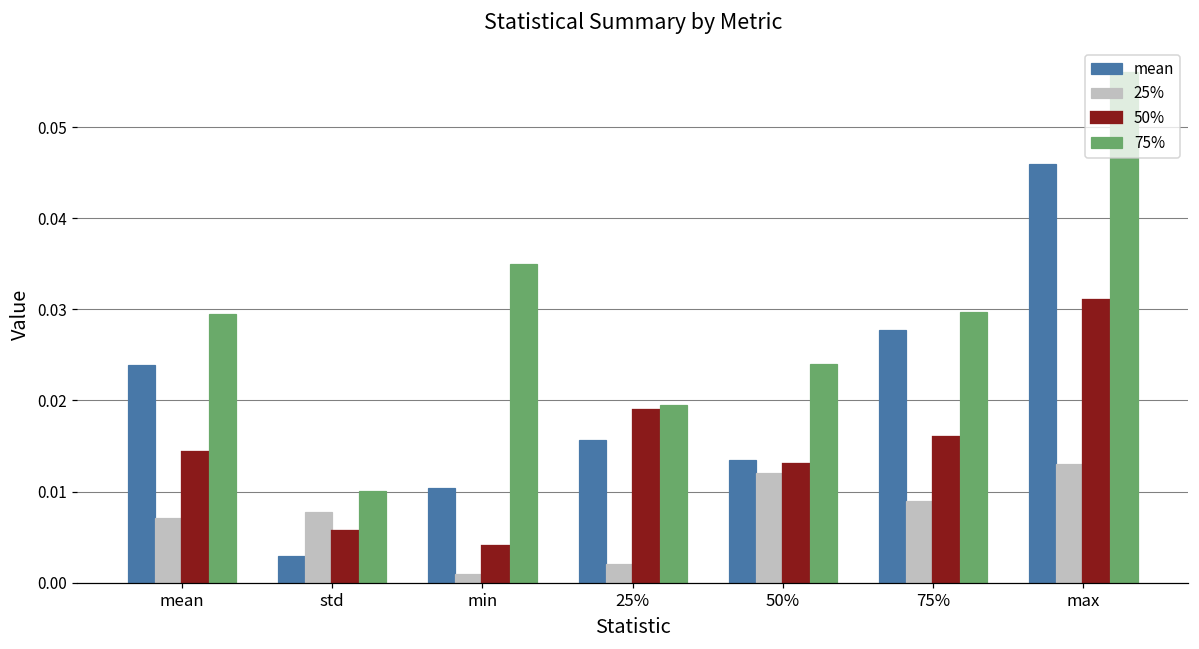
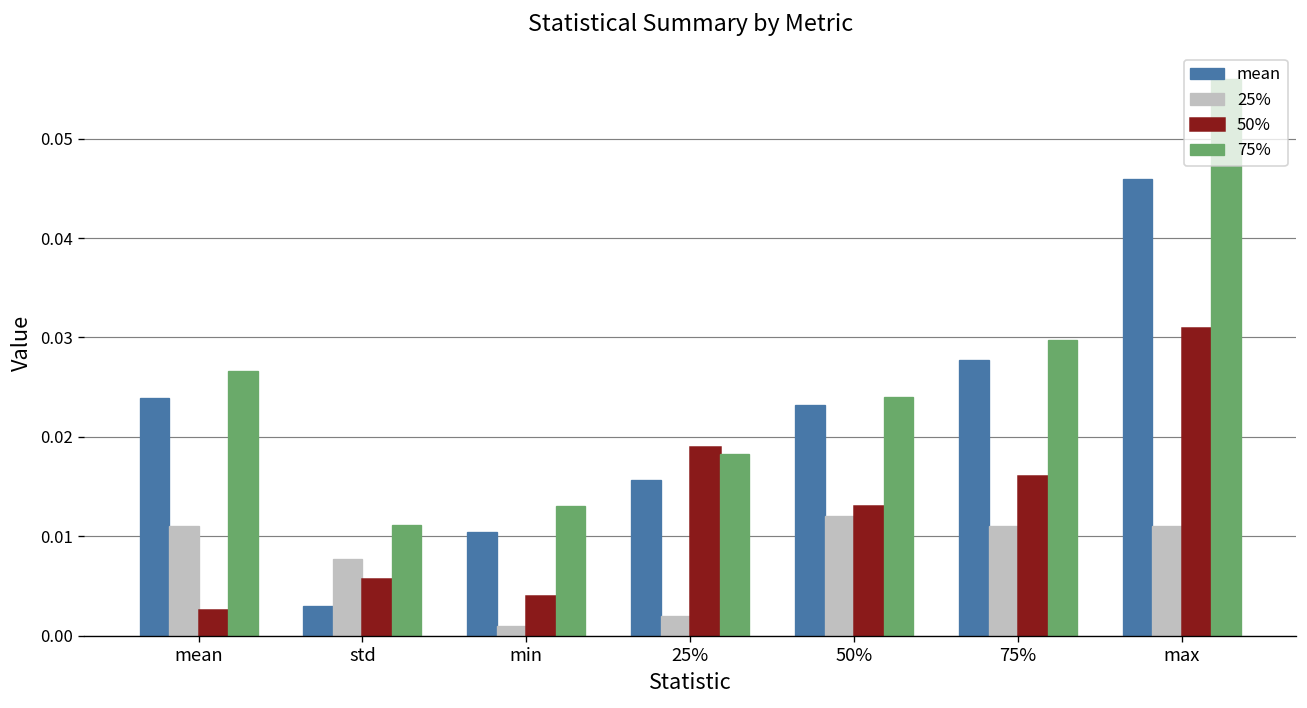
  {
    "mean": {
      "mean": 0.024,
      "std": 0.003,
      "min": 0.010,
      "25%": 0.016,
-     "50%": 0.013,
+     "50%": 0.023,
      "75%": 0.028,
      "max": 0.046
    },
    "25%": {
-     "mean": 0.007,
+     "mean": 0.011,
      "std": 0.008,
      "min": 0.001,
      "25%": 0.002,
      "50%": 0.012,
-     "75%": 0.009,
-     "max": 0.013
+     "75%": 0.011,
+     "max": 0.011
    },
    "50%": {
-     "mean": 0.014,
+     "mean": 0.003,
      "std": 0.006,
      "min": 0.004,
      "25%": 0.019,
      "50%": 0.013,
      "75%": 0.016,
      "max": 0.031
    },
    "75%": {
-     "mean": 0.030,
-     "std": 0.010,
-     "min": 0.035,
-     "25%": 0.020,
+     "mean": 0.027,
+     "std": 0.011,
+     "min": 0.013,
+     "25%": 0.018,
      "50%": 0.024,
      "75%": 0.030
    }
  }
